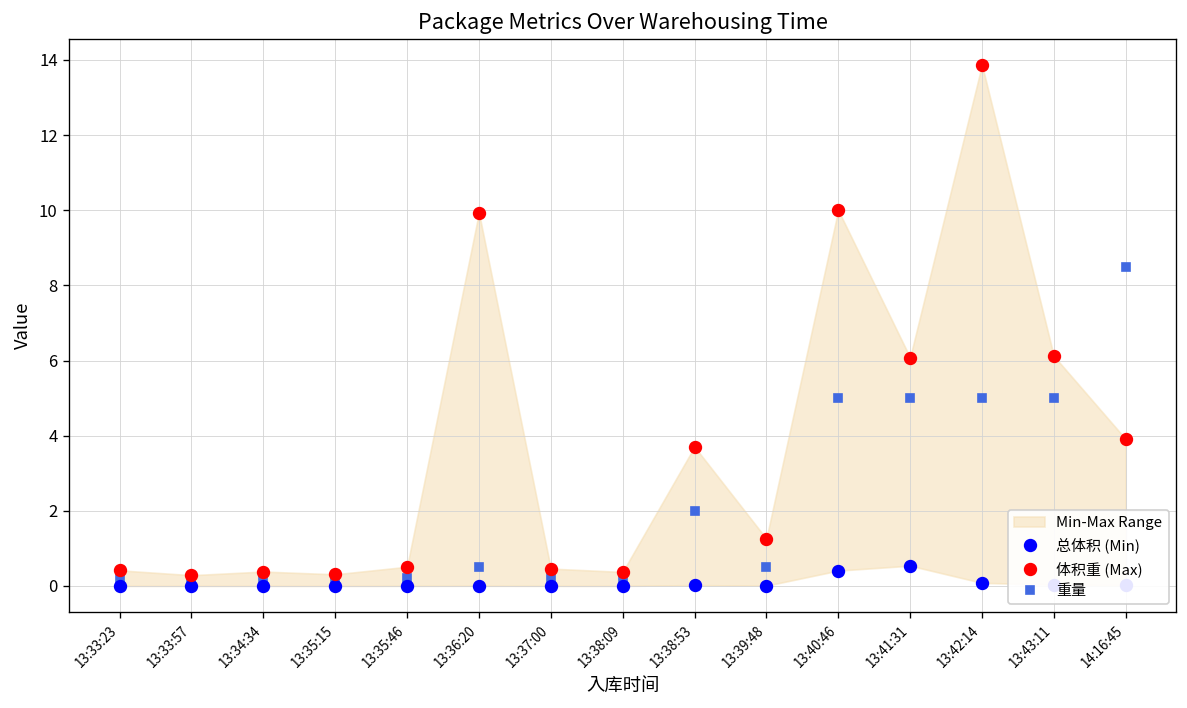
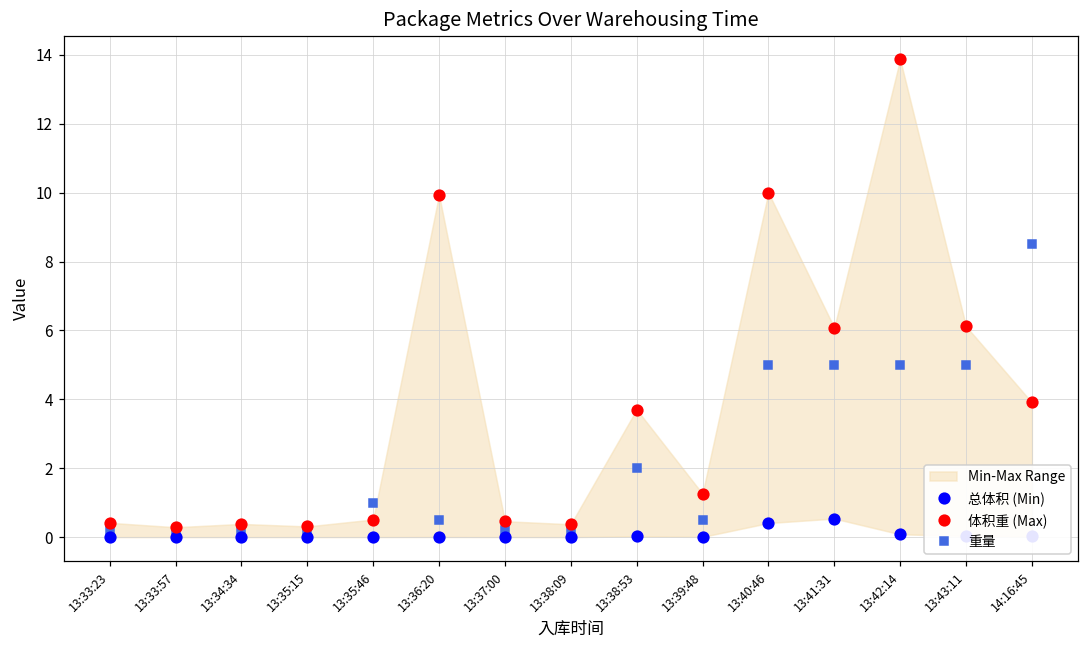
  {
    "总体积 (Min)": {
      "13:33:23": 0.0,
      "13:33:57": 0.0,
      "13:34:34": 0.0,
      "13:35:15": 0.0,
      "13:35:46": 0.0,
      "13:36:20": 0.0,
      "13:37:00": 0.0,
      "13:38:09": 0.0,
      "13:38:53": 0.0,
      "13:39:48": 0.0,
      "13:40:46": 0.4,
      "13:41:31": 0.5,
      "13:42:14": 0.1
    },
    "Min-Max Range": {
      "13:33:23": 0.4,
      "13:33:57": 0.3,
      "13:34:34": 0.4,
      "13:35:15": 0.3,
      "13:35:46": 0.5,
      "13:36:20": 9.9,
      "13:37:00": 0.5,
      "13:38:09": 0.4,
      "13:38:53": 3.7,
      "13:39:48": 1.3,
      "13:40:46": 10.0,
      "13:41:31": 6.1,
      "13:42:14": 13.9,
      "13:43:11": 6.1,
      "14:16:45": 3.9
    },
    "重量": {
      "13:33:23": 0.2,
      "13:33:57": 0.2,
      "13:34:34": 0.2,
      "13:35:15": 0.2,
-     "13:35:46": 0.2,
+     "13:35:46": 1.0,
      "13:36:20": 0.5,
      "13:37:00": 0.2,
      "13:38:09": 0.2,
      "13:38:53": 2.0,
      "13:39:48": 0.5,
      "13:40:46": 5.0,
      "13:41:31": 5.0,
      "13:42:14": 5.0,
      "13:43:11": 5.0,
      "14:16:45": 8.5
    }
  }
